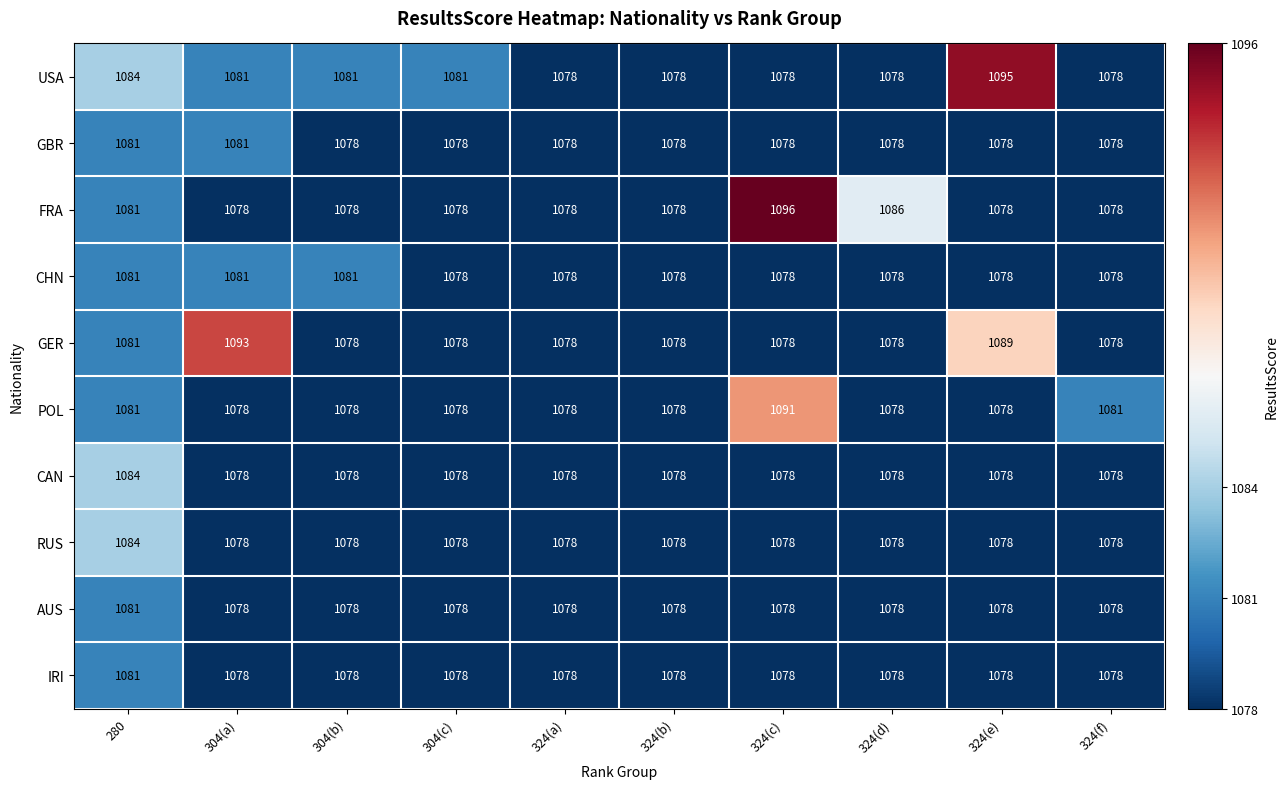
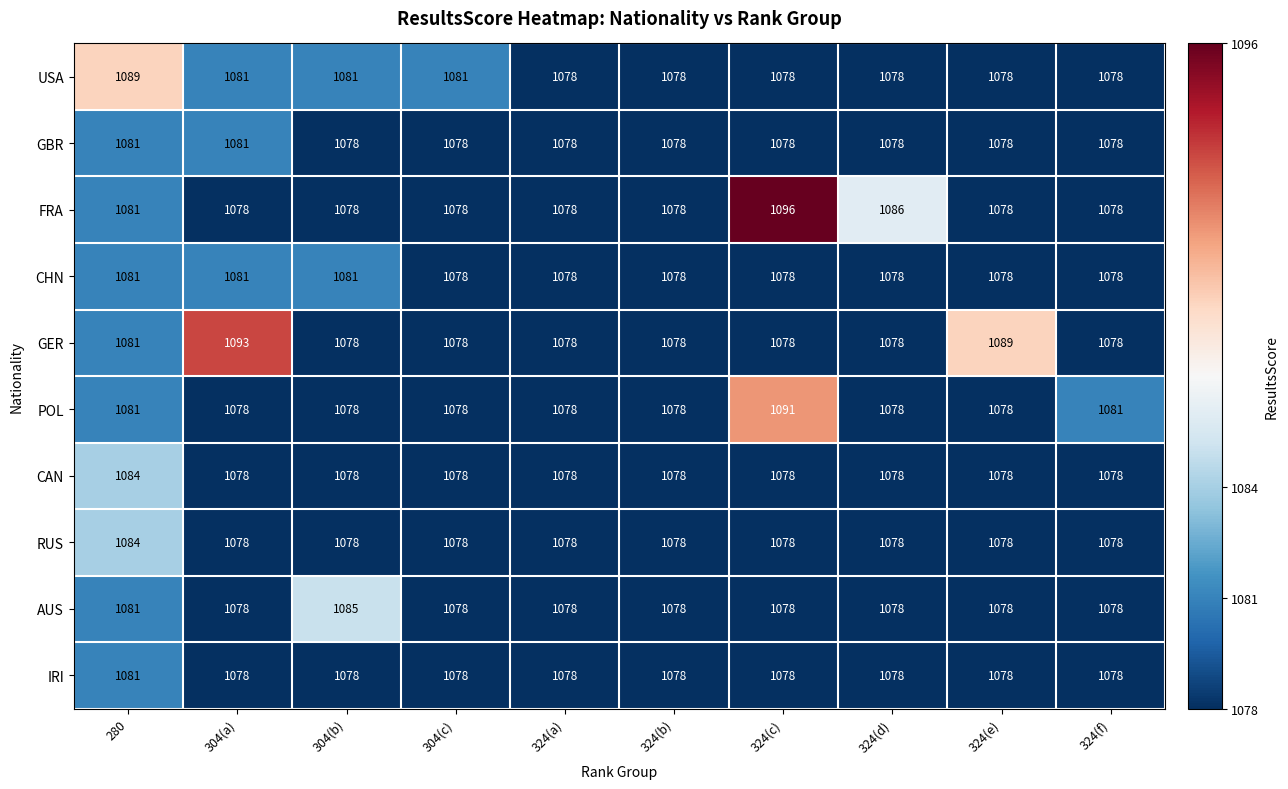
  {
    "USA": {
-     "280": 1084,
+     "280": 1089,
      "304(a)": 1081,
      "304(b)": 1081,
      "304(c)": 1081,
      "324(a)": 1078,
      "324(b)": 1078,
      "324(c)": 1078,
      "324(d)": 1078,
-     "324(e)": 1095,
+     "324(e)": 1078,
      "324(f)": 1078
    },
    "GBR": {
      "280": 1081,
      "304(a)": 1081,
      "304(b)": 1078,
      "304(c)": 1078,
      "324(a)": 1078,
      "324(b)": 1078,
      "324(c)": 1078,
      "324(d)": 1078,
      "324(e)": 1078,
      "324(f)": 1078
    },
    "FRA": {
      "280": 1081,
      "304(a)": 1078,
      "304(b)": 1078,
      "304(c)": 1078,
      "324(a)": 1078,
      "324(b)": 1078,
      "324(c)": 1096,
      "324(d)": 1086,
      "324(e)": 1078,
      "324(f)": 1078
    },
    "CHN": {
      "280": 1081,
      "304(a)": 1081,
      "304(b)": 1081,
      "304(c)": 1078,
      "324(a)": 1078,
      "324(b)": 1078,
      "324(c)": 1078,
      "324(d)": 1078,
      "324(e)": 1078,
      "324(f)": 1078
    },
    "GER": {
      "280": 1081,
      "304(a)": 1093,
      "304(b)": 1078,
      "304(c)": 1078,
      "324(a)": 1078,
      "324(b)": 1078,
      "324(c)": 1078,
      "324(d)": 1078,
      "324(e)": 1089,
      "324(f)": 1078
    },
    "POL": {
      "280": 1081,
      "304(a)": 1078,
      "304(b)": 1078,
      "304(c)": 1078,
      "324(a)": 1078,
      "324(b)": 1078,
      "324(c)": 1091,
      "324(d)": 1078,
      "324(e)": 1078,
      "324(f)": 1081
    },
    "CAN": {
      "280": 1084,
      "304(a)": 1078,
      "304(b)": 1078,
      "304(c)": 1078,
      "324(a)": 1078,
      "324(b)": 1078,
      "324(c)": 1078,
      "324(d)": 1078,
      "324(e)": 1078,
      "324(f)": 1078
    },
    "RUS": {
      "280": 1084,
      "304(a)": 1078,
      "304(b)": 1078,
      "304(c)": 1078,
      "324(a)": 1078,
      "324(b)": 1078,
      "324(c)": 1078,
      "324(d)": 1078,
      "324(e)": 1078,
      "324(f)": 1078
    },
    "AUS": {
      "280": 1081,
      "304(a)": 1078,
-     "304(b)": 1078,
+     "304(b)": 1085,
      "304(c)": 1078,
      "324(a)": 1078,
      "324(b)": 1078,
      "324(c)": 1078,
      "324(d)": 1078,
      "324(e)": 1078,
      "324(f)": 1078
    },
    "IRI": {
      "280": 1081,
      "304(a)": 1078,
      "304(b)": 1078,
      "304(c)": 1078,
      "324(a)": 1078,
      "324(b)": 1078,
      "324(c)": 1078,
      "324(d)": 1078,
      "324(e)": 1078,
      "324(f)": 1078
    }
  }
